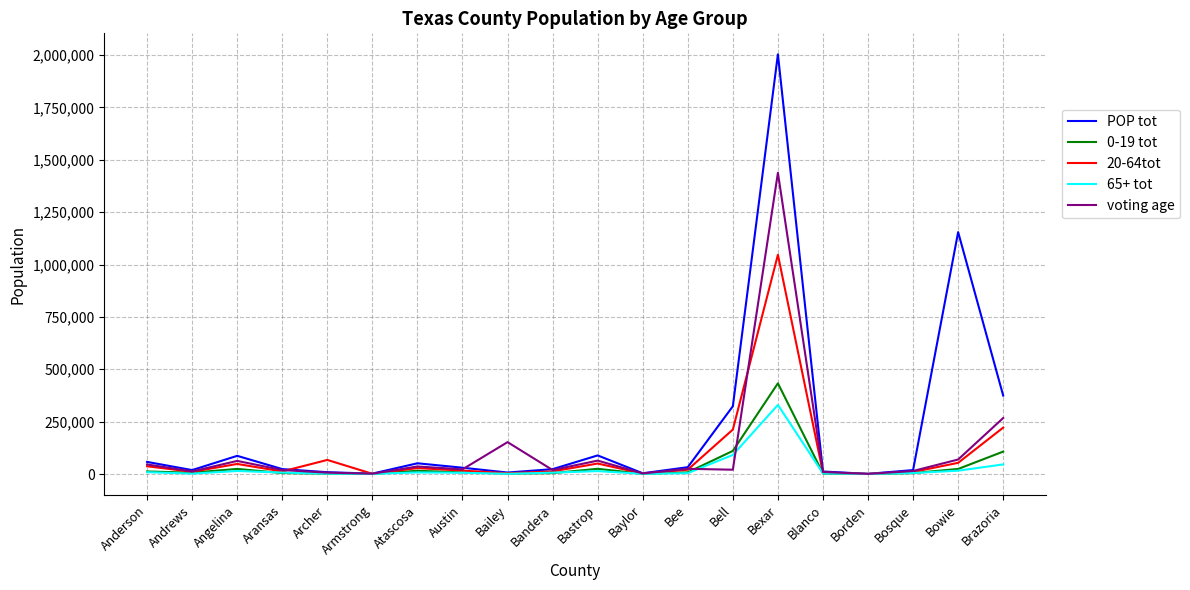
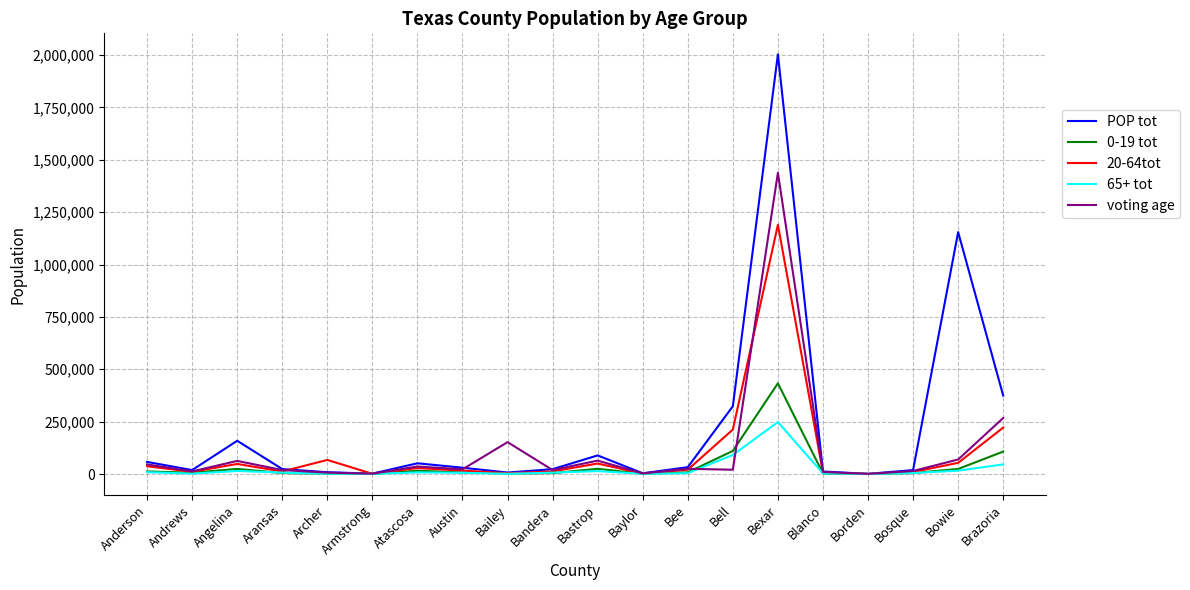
  {
    "POP tot": {
-     "Angelina": "90,000",
+     "Angelina": "160,000",
      "Atascosa": "50,000",
      "Bastrop": "90,000",
      "Bell": "320,000",
      "Bexar": "2,000,000",
      "Bowie": "1,150,000",
      "Brazoria": "370,000"
    },
    "0-19 tot": {
      "Bell": "110,000",
      "Bexar": "430,000",
      "Brazoria": "110,000"
    },
    "20-64tot": {
      "Angelina": "50,000",
      "Archer": "70,000",
      "Bastrop": "50,000",
      "Bell": "210,000",
-     "Bexar": "1,050,000",
+     "Bexar": "1,190,000",
      "Bowie": "50,000",
      "Brazoria": "220,000"
    },
    "65+ tot": {
      "Bell": "90,000",
-     "Bexar": "330,000",
+     "Bexar": "250,000",
      "Brazoria": "50,000"
    },
    "voting age": {
      "Angelina": "60,000",
      "Bailey": "150,000",
      "Bastrop": "60,000",
      "Bell": "20,000",
      "Bexar": "1,440,000",
      "Bowie": "70,000",
      "Brazoria": "270,000"
    }
  }
